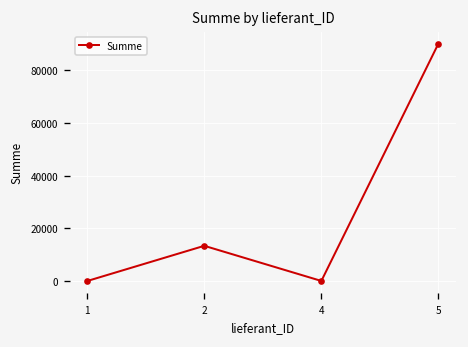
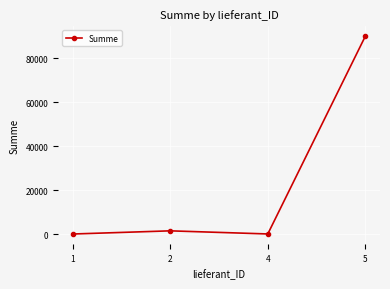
  {
    "1": 0,
-   "2": 13000,
+   "2": 2000,
    "4": 0,
    "5": 90000
  }
